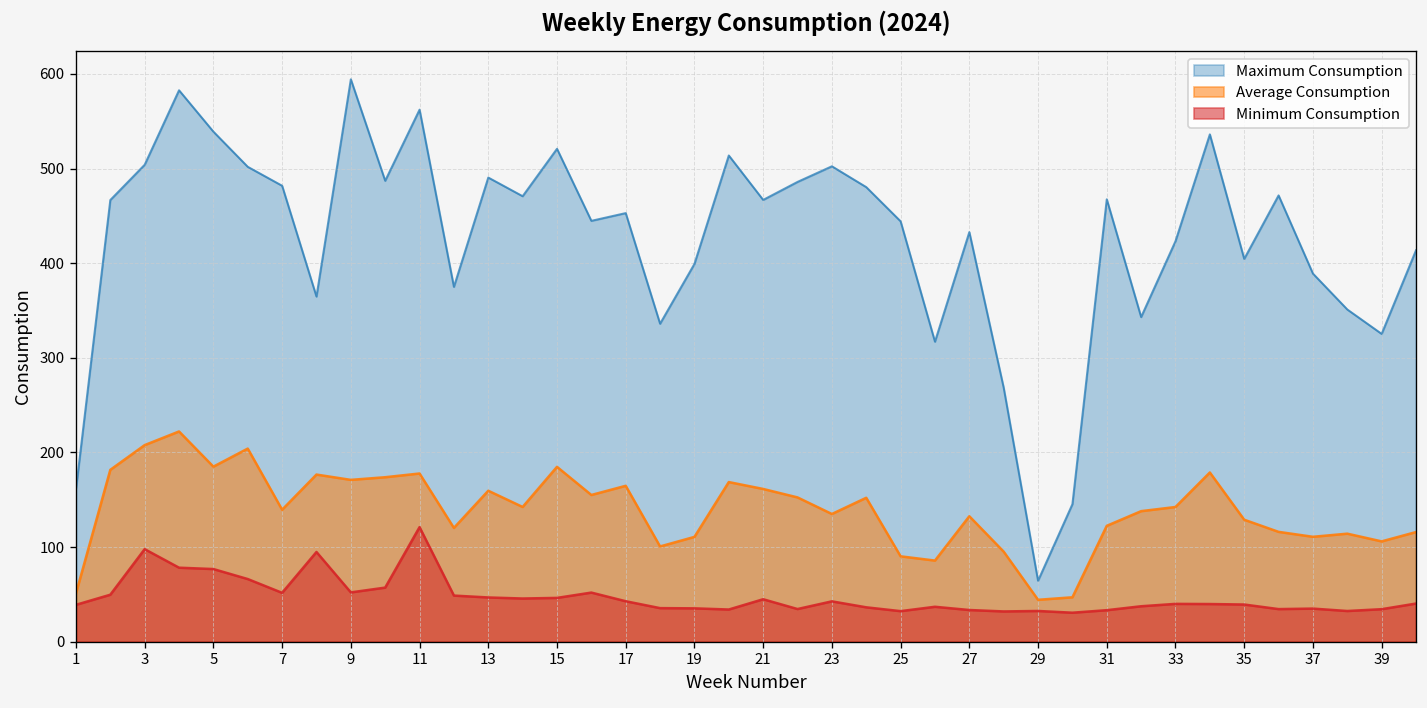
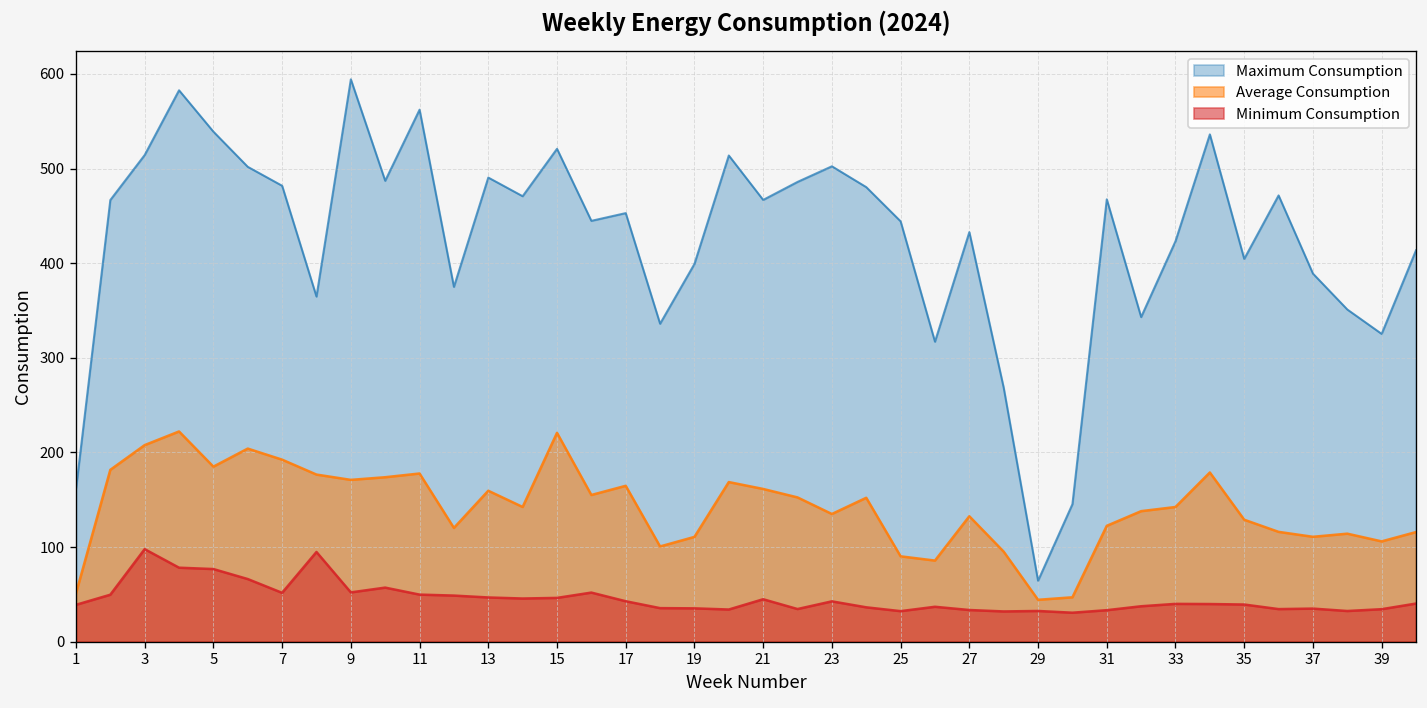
  {
    "Maximum Consumption": {
      "1": 160,
-     "3": 500,
+     "3": 510,
      "5": 540,
      "7": 480,
      "9": 590,
      "11": 560,
      "13": 490,
      "15": 520,
      "17": 450,
      "19": 400,
      "21": 470,
      "23": 500,
      "25": 440,
      "27": 430,
      "29": 60,
      "31": 470,
      "33": 420,
      "35": 400,
      "37": 390,
      "39": 330
    },
    "Average Consumption": {
      "1": 50,
      "3": 210,
      "5": 180,
-     "7": 140,
+     "7": 190,
      "9": 170,
      "11": 180,
      "13": 160,
-     "15": 180,
+     "15": 220,
      "17": 160,
      "19": 110,
      "21": 160,
      "23": 130,
      "25": 90,
      "27": 130,
      "29": 40,
      "31": 120,
      "33": 140,
      "35": 130,
      "37": 110,
      "39": 110
    },
    "Minimum Consumption": {
      "1": 40,
      "3": 100,
      "5": 80,
      "7": 50,
      "9": 50,
-     "11": 120,
+     "11": 50,
      "13": 50,
      "15": 50,
      "17": 40,
      "19": 40,
      "21": 40,
      "23": 40,
      "25": 30,
      "27": 30,
      "29": 30,
      "31": 30,
      "33": 40,
      "35": 40,
      "37": 30,
      "39": 30
    }
  }
